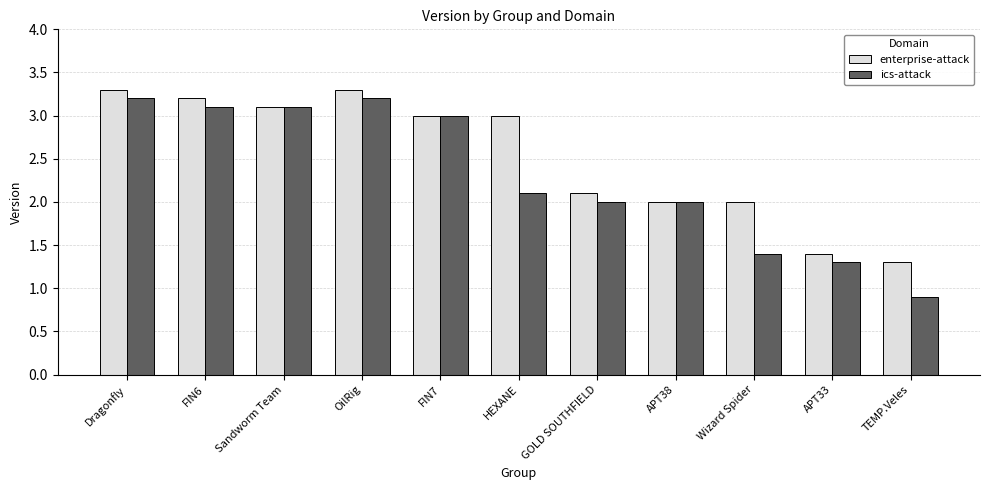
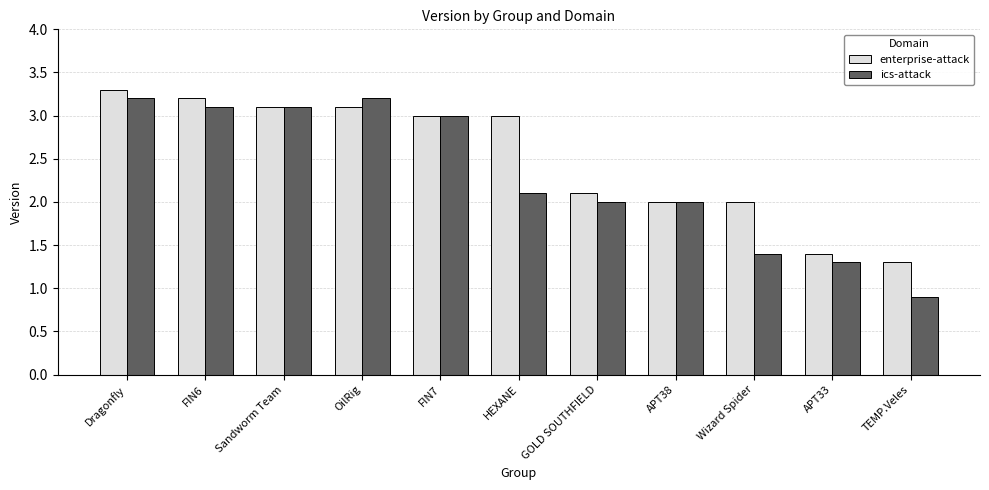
  {
    "enterprise-attack": {
      "Dragonfly": 3.3,
      "FIN6": 3.2,
      "Sandworm Team": 3.1,
-     "OilRig": 3.3,
+     "OilRig": 3.1,
      "FIN7": 3.0,
      "HEXANE": 3.0,
      "GOLD SOUTHFIELD": 2.1,
      "APT38": 2.0,
      "Wizard Spider": 2.0,
      "APT33": 1.4,
      "TEMP.Veles": 1.3
    },
    "ics-attack": {
      "Dragonfly": 3.2,
      "FIN6": 3.1,
      "Sandworm Team": 3.1,
      "OilRig": 3.2,
      "FIN7": 3.0,
      "HEXANE": 2.1,
      "GOLD SOUTHFIELD": 2.0,
      "APT38": 2.0,
      "Wizard Spider": 1.4,
      "APT33": 1.3,
      "TEMP.Veles": 0.9
    }
  }
